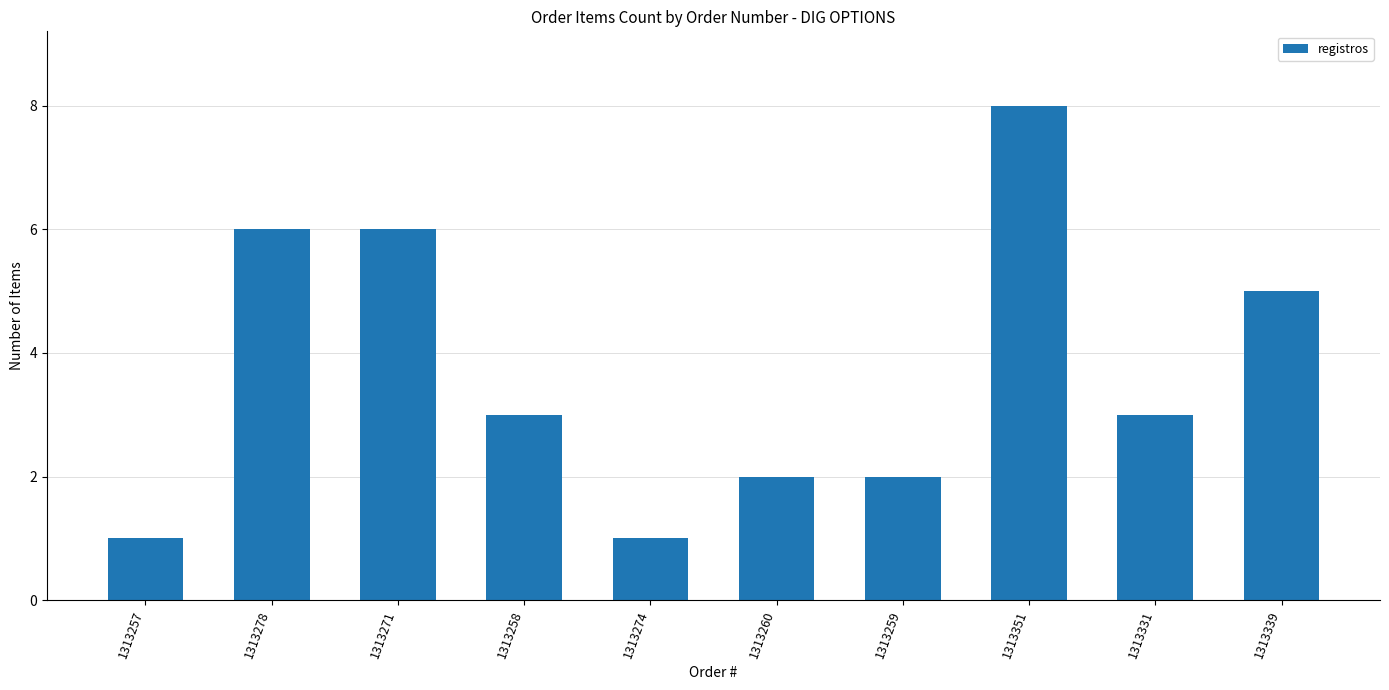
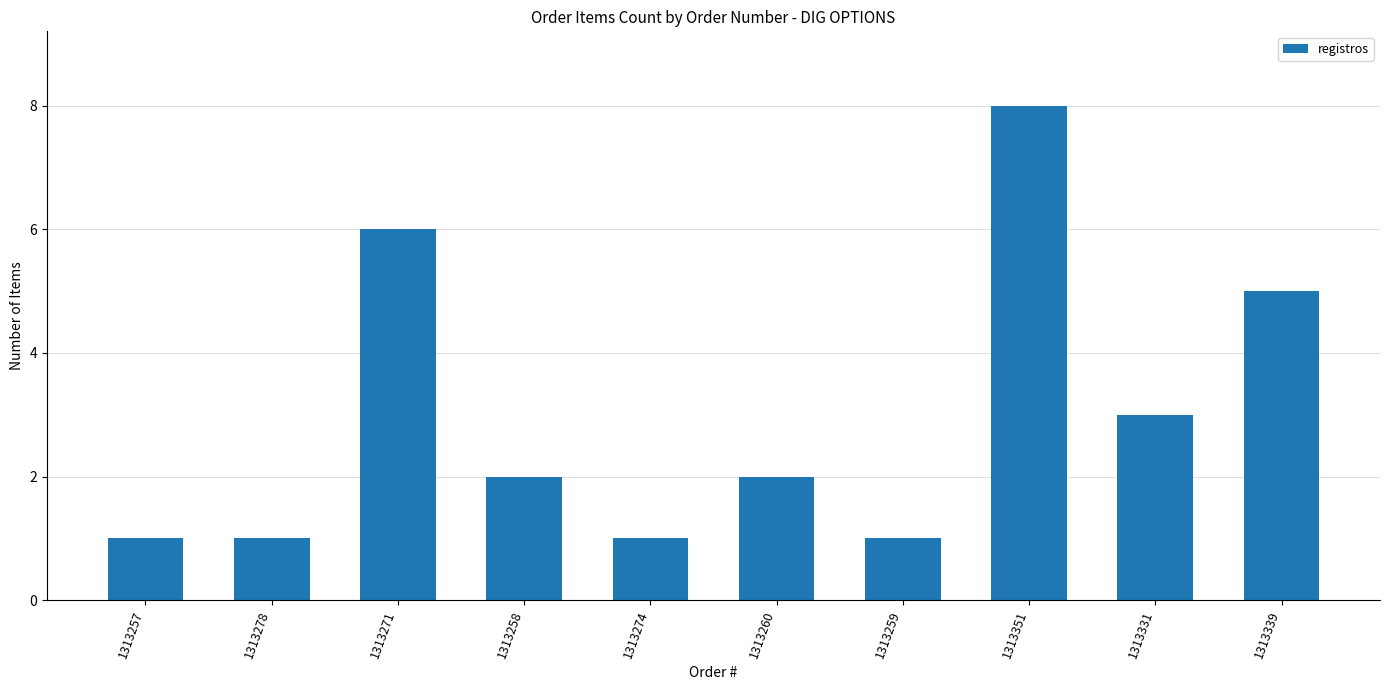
  {
    "1313257": 1,
-   "1313278": 6,
+   "1313278": 1,
    "1313271": 6,
-   "1313258": 3,
+   "1313258": 2,
    "1313274": 1,
    "1313260": 2,
-   "1313259": 2,
+   "1313259": 1,
    "1313351": 8,
    "1313331": 3,
    "1313339": 5
  }
